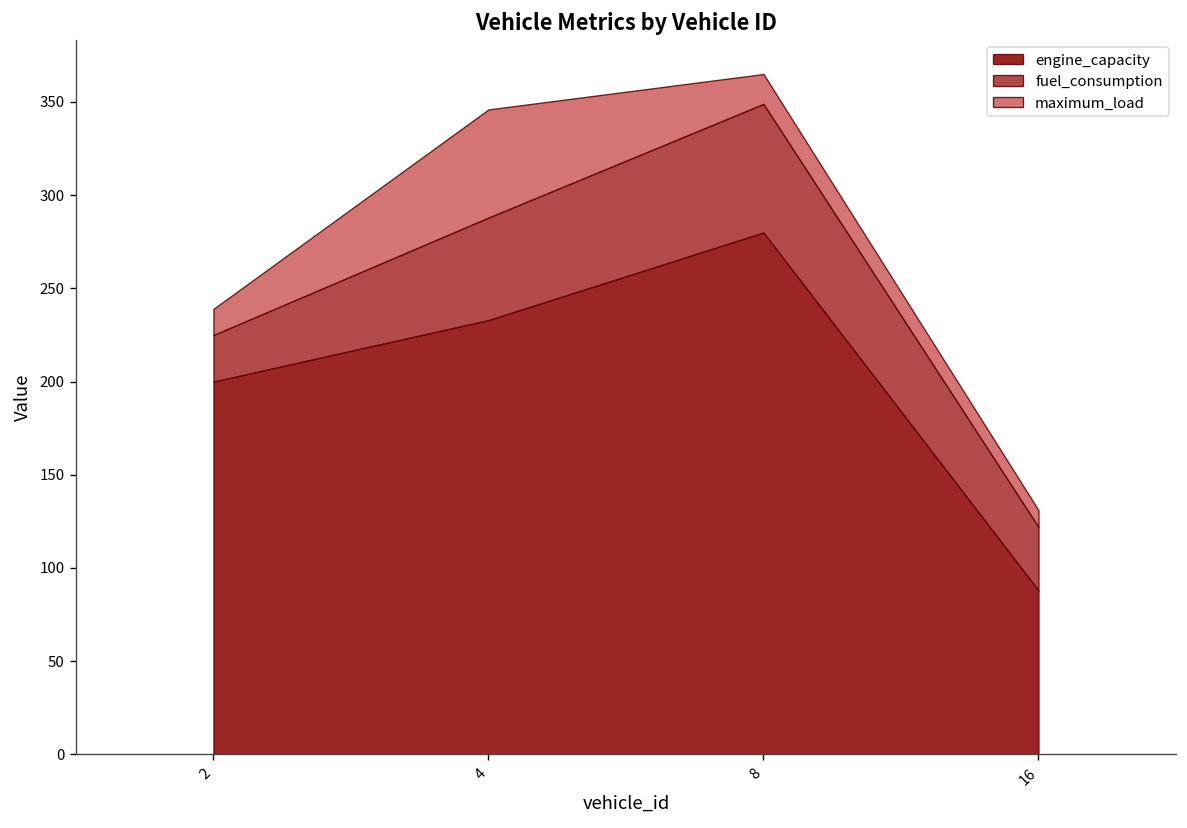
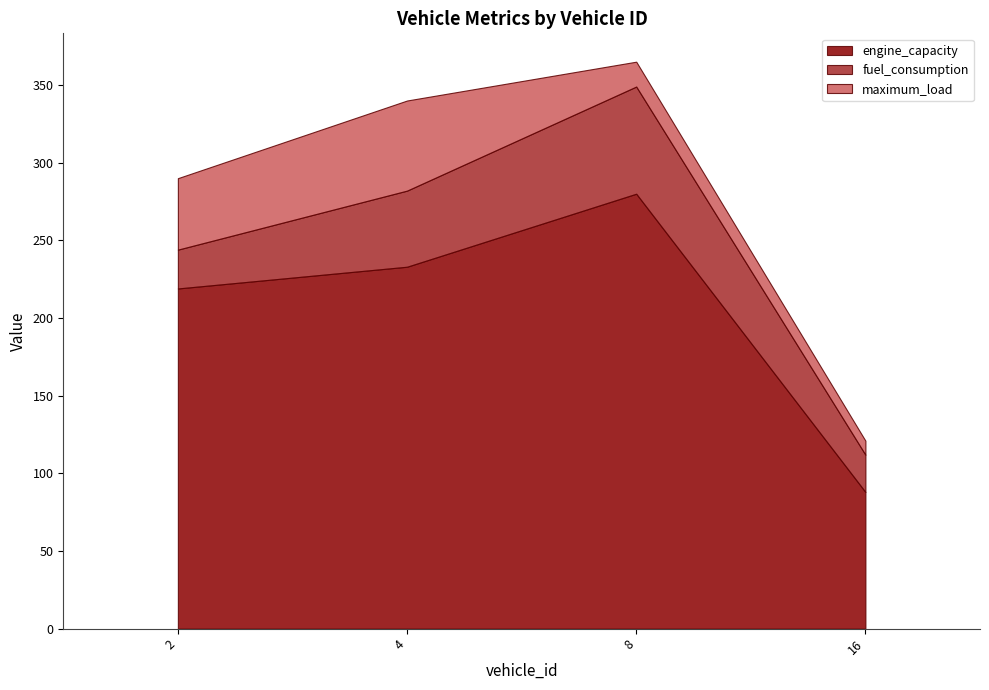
  {
    "engine_capacity": {
-     "2": 200,
+     "2": 219,
      "4": 233,
      "8": 280,
      "16": 88
    },
    "fuel_consumption": {
      "2": 25,
-     "4": 55,
+     "4": 49,
      "8": 69,
-     "16": 34
+     "16": 24
    },
    "maximum_load": {
-     "2": 14,
+     "2": 46,
      "4": 58,
      "8": 16,
      "16": 9
    }
  }
